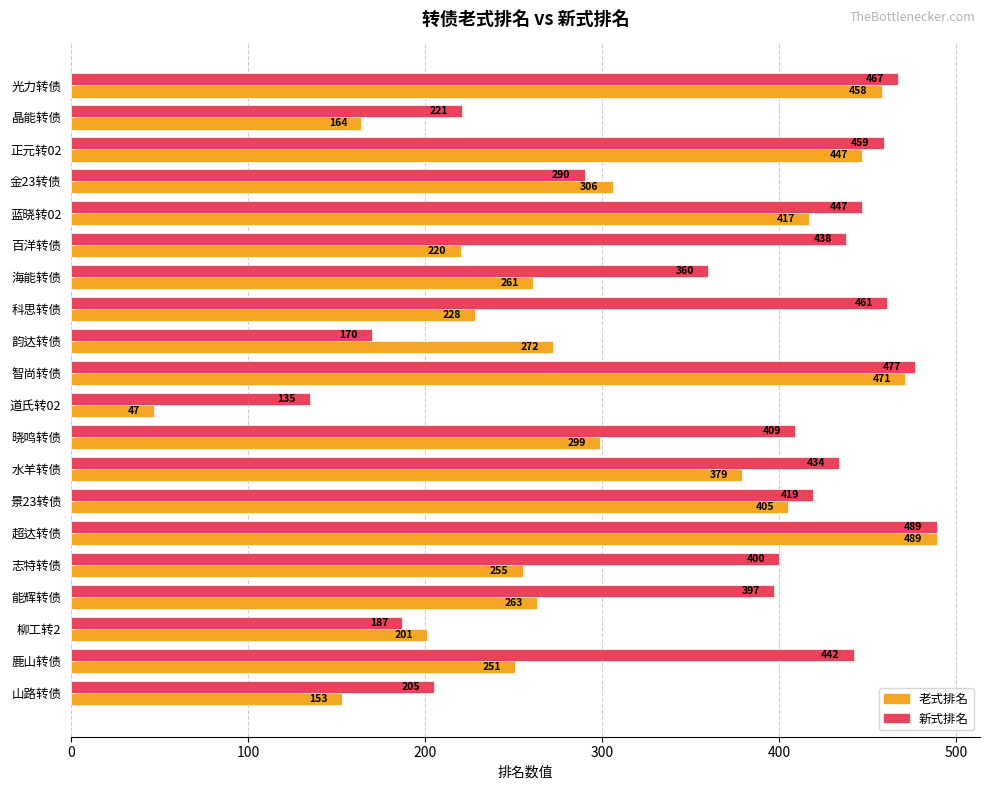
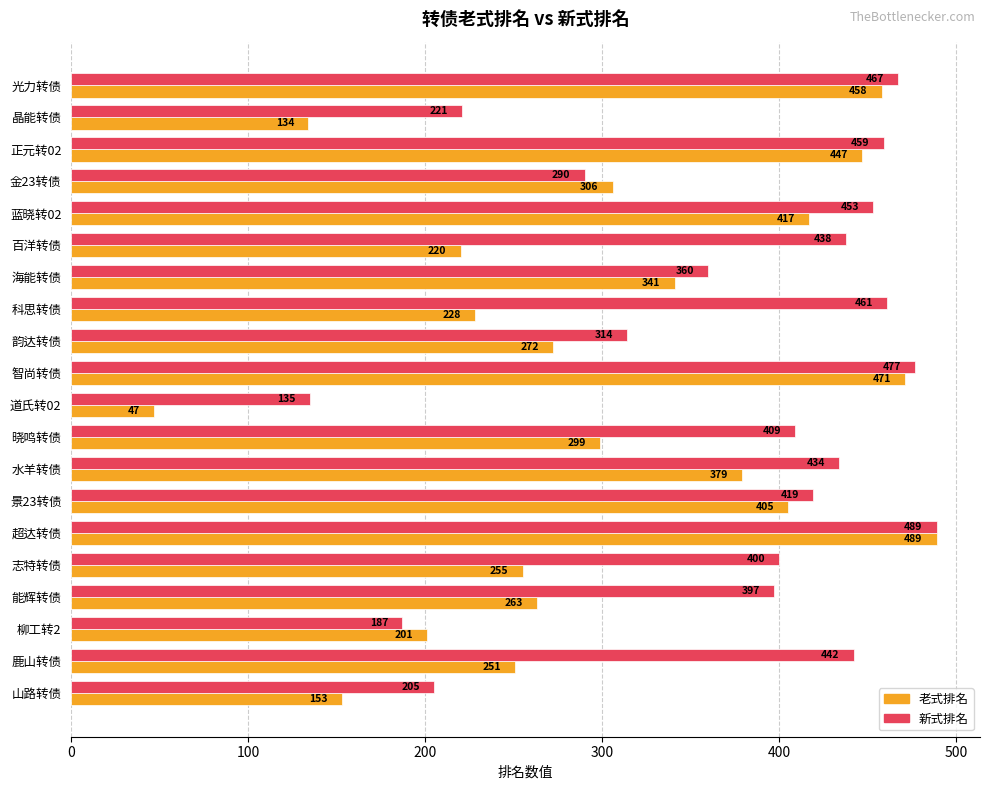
  {
    "老式排名": {
      "光力转债": 458,
-     "晶能转债": 164,
+     "晶能转债": 134,
      "正元转02": 447,
      "金23转债": 306,
      "蓝晓转02": 417,
      "百洋转债": 220,
-     "海能转债": 261,
+     "海能转债": 341,
      "科思转债": 228,
      "韵达转债": 272,
      "智尚转债": 471,
      "道氏转02": 47,
      "晓鸣转债": 299,
      "水羊转债": 379,
      "景23转债": 405,
      "超达转债": 489,
      "志特转债": 255,
      "能辉转债": 263,
      "柳工转2": 201,
      "鹿山转债": 251,
      "山路转债": 153
    },
    "新式排名": {
      "光力转债": 467,
      "晶能转债": 221,
      "正元转02": 459,
      "金23转债": 290,
-     "蓝晓转02": 447,
+     "蓝晓转02": 453,
      "百洋转债": 438,
      "海能转债": 360,
      "科思转债": 461,
-     "韵达转债": 170,
+     "韵达转债": 314,
      "智尚转债": 477,
      "道氏转02": 135,
      "晓鸣转债": 409,
      "水羊转债": 434,
      "景23转债": 419,
      "超达转债": 489,
      "志特转债": 400,
      "能辉转债": 397,
      "柳工转2": 187,
      "鹿山转债": 442,
      "山路转债": 205
    }
  }
